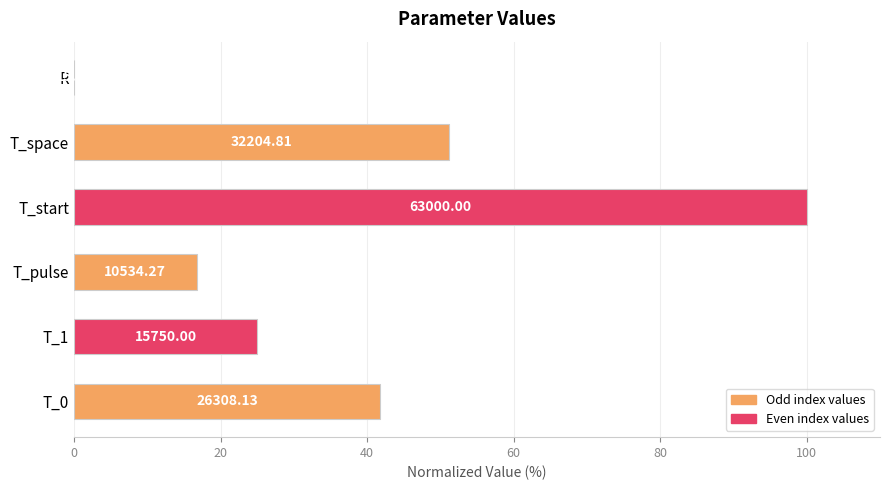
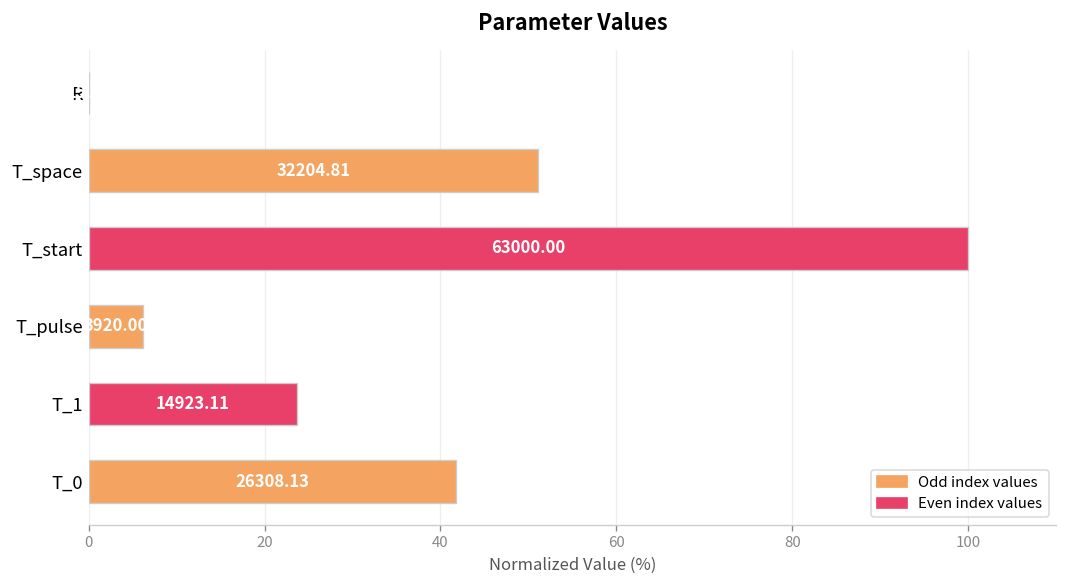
  {
-   "T_pulse": 10534.27,
-   "T_1": 15750.00
+   "T_pulse": 3920.00,
+   "T_1": 14923.11
  }
